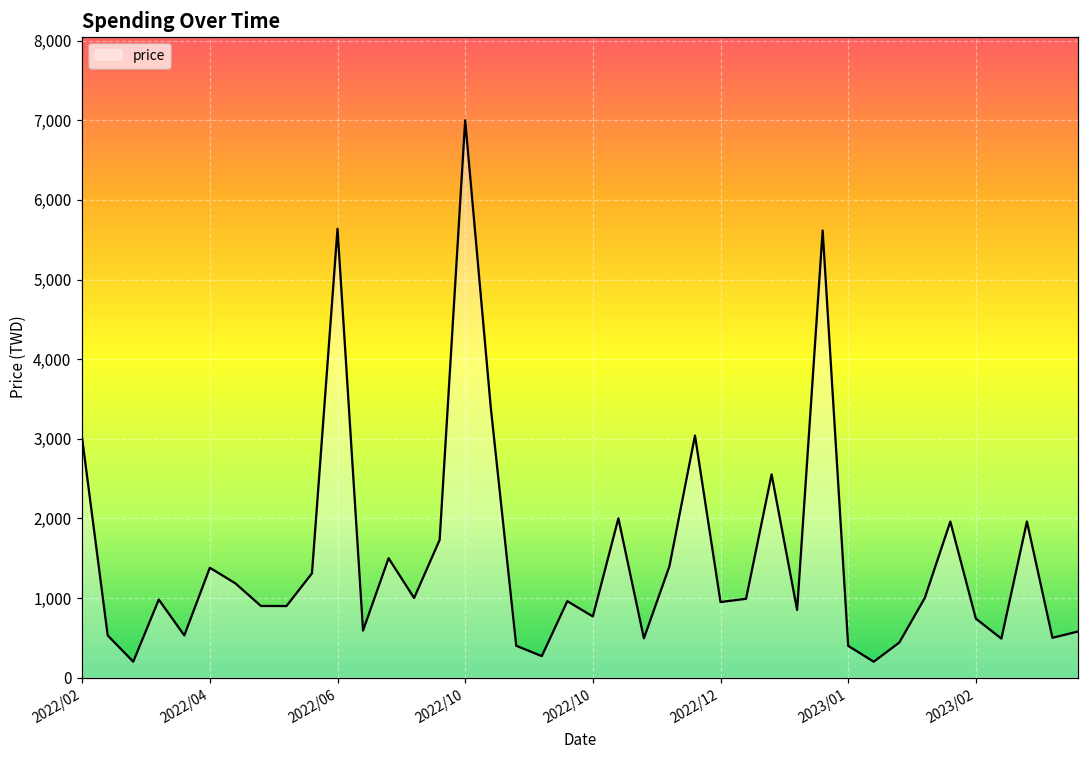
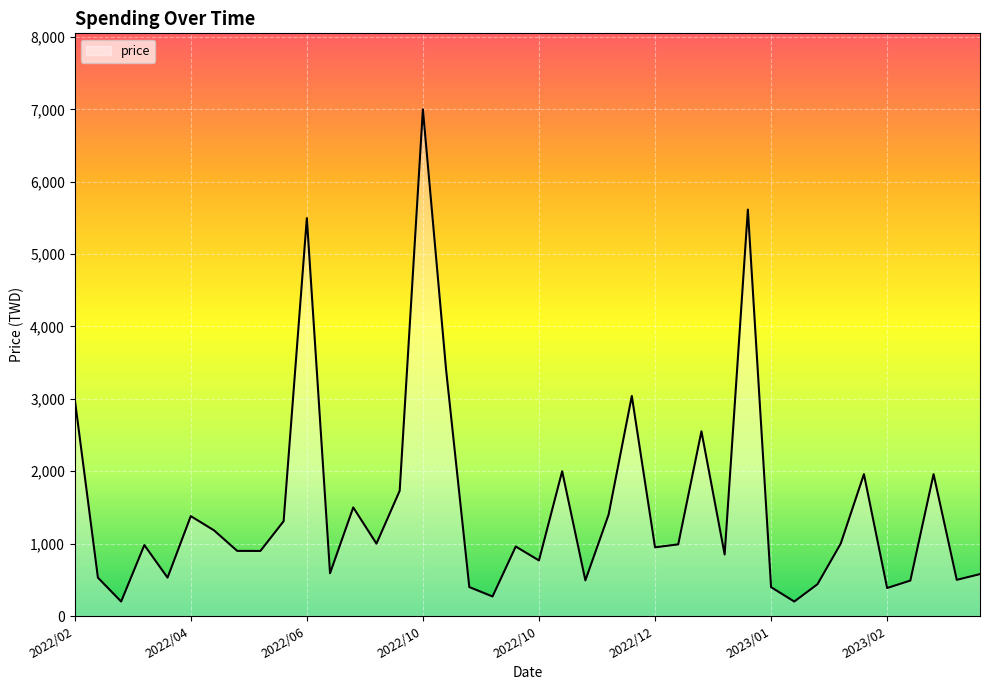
  {
    "2022/02": "3,000",
    "2022/04": "1,400",
-   "2022/06": "5,600",
+   "2022/06": "5,500",
    "2022/12": "900",
    "2023/01": "400",
-   "2023/02": "700"
+   "2023/02": "400"
  }
